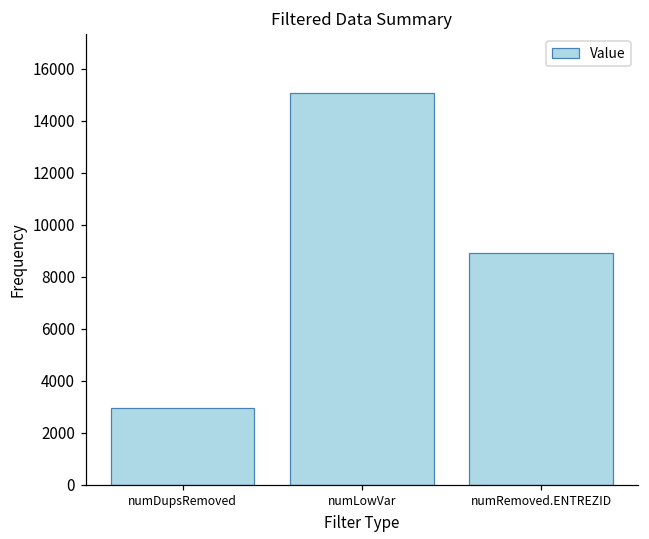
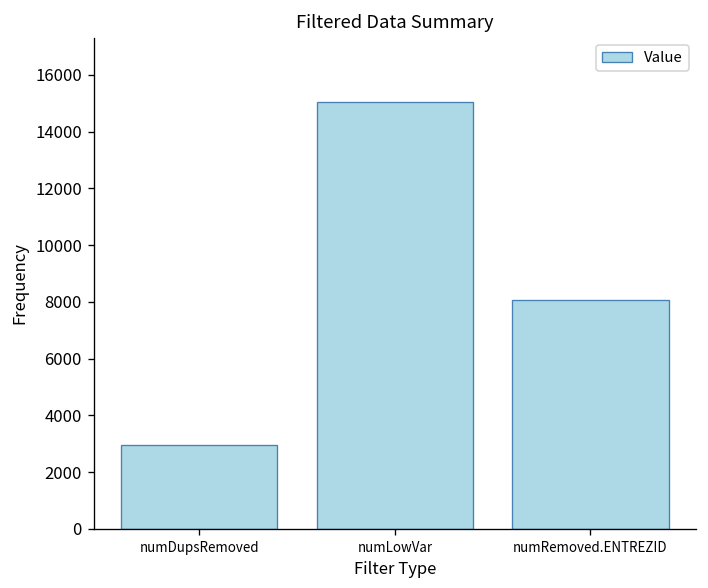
  {
    "numDupsRemoved": 3000,
    "numLowVar": 15100,
-   "numRemoved.ENTREZID": 8900
+   "numRemoved.ENTREZID": 8100
  }
